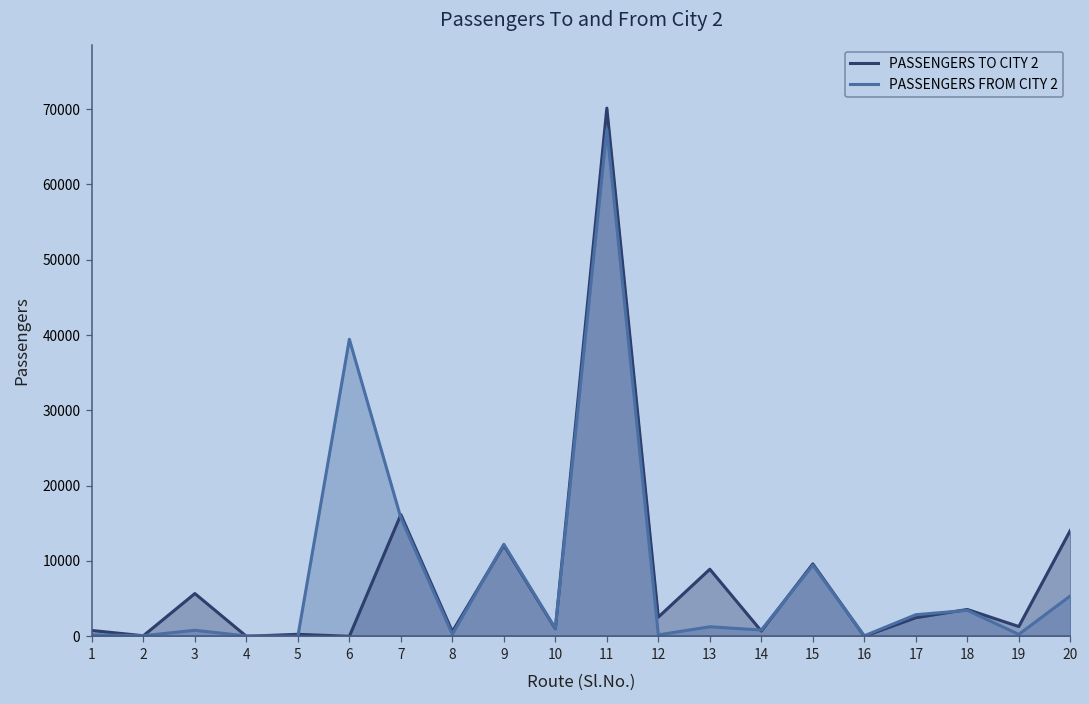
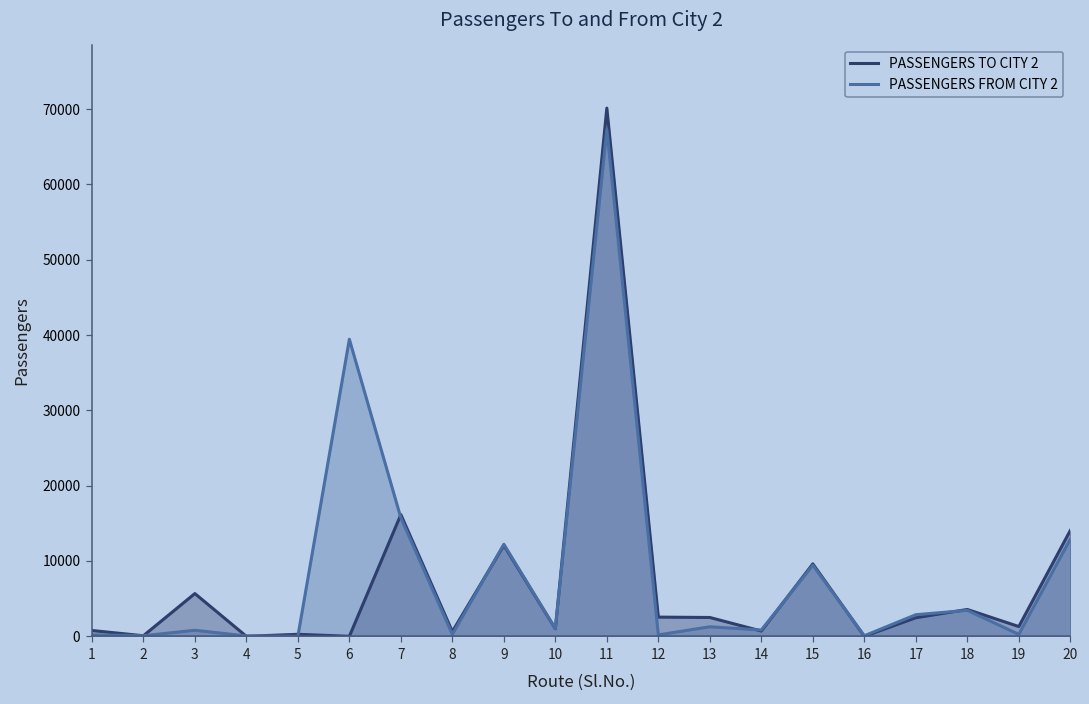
  {
    "PASSENGERS TO CITY 2": {
      "1": 1000,
      "3": 6000,
      "6": 0,
      "7": 16000,
      "11": 70000,
      "12": 3000,
-     "13": 9000,
+     "13": 3000,
      "17": 2000,
      "19": 1000,
      "20": 14000
    },
    "PASSENGERS FROM CITY 2": {
      "1": 0,
      "3": 1000,
      "6": 39000,
      "7": 16000,
      "11": 67000,
      "12": 0,
      "13": 1000,
      "17": 3000,
      "19": 0,
-     "20": 5000
+     "20": 13000
    }
  }
